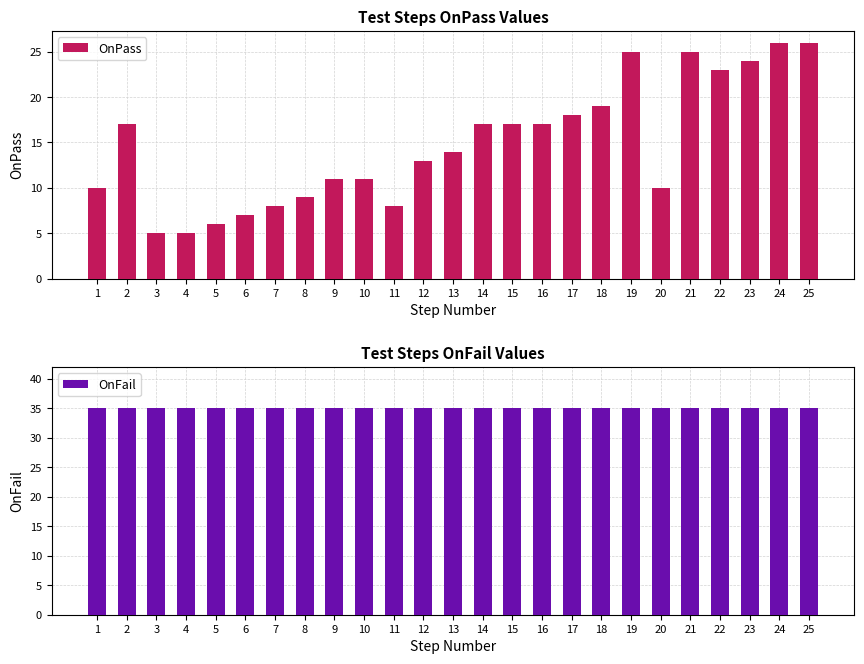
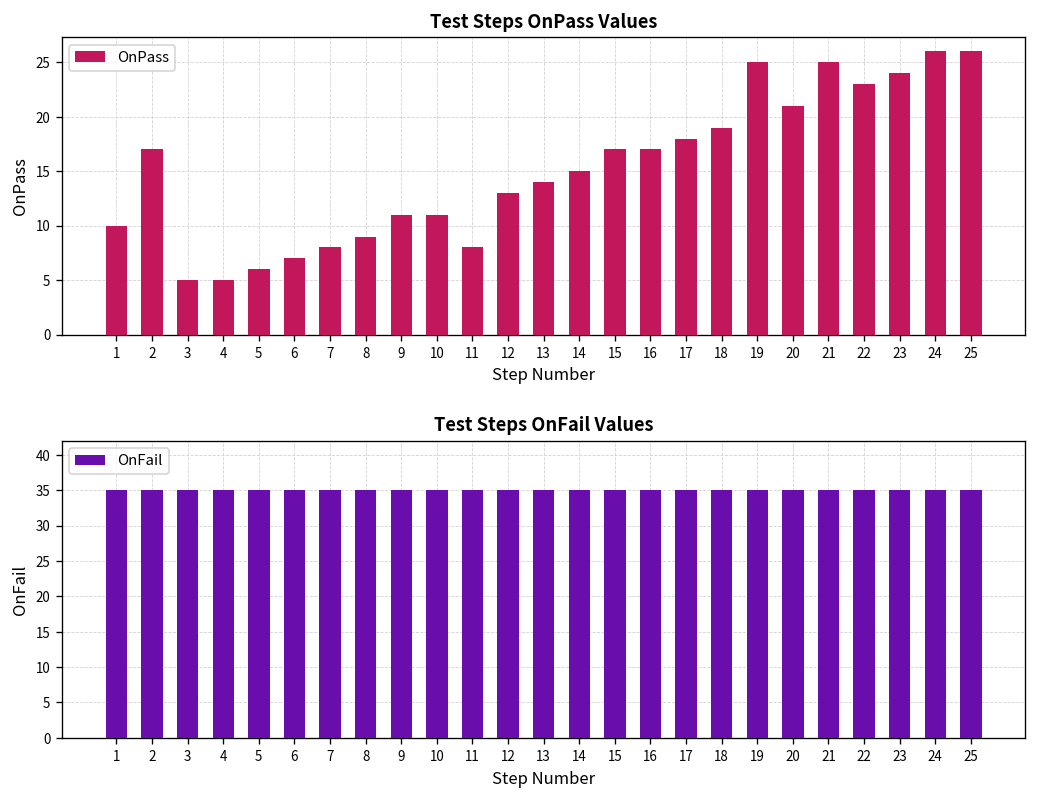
  {
    "Test Steps OnPass Values": {
      "1": 10,
      "2": 17,
      "3": 5,
      "4": 5,
      "5": 6,
      "6": 7,
      "7": 8,
      "8": 9,
      "9": 11,
      "10": 11,
      "11": 8,
      "12": 13,
      "13": 14,
-     "14": 17,
+     "14": 15,
      "15": 17,
      "16": 17,
      "17": 18,
      "18": 19,
      "19": 25,
-     "20": 10,
+     "20": 21,
      "21": 25,
      "22": 23,
      "23": 24,
      "24": 26,
      "25": 26
    },
    "Test Steps OnFail Values": {
      "1": 35,
      "2": 35,
      "3": 35,
      "4": 35,
      "5": 35,
      "6": 35,
      "7": 35,
      "8": 35,
      "9": 35,
      "10": 35,
      "11": 35,
      "12": 35,
      "13": 35,
      "14": 35,
      "15": 35,
      "16": 35,
      "17": 35,
      "18": 35,
      "19": 35,
      "20": 35,
      "21": 35,
      "22": 35,
      "23": 35,
      "24": 35,
      "25": 35
    }
  }
